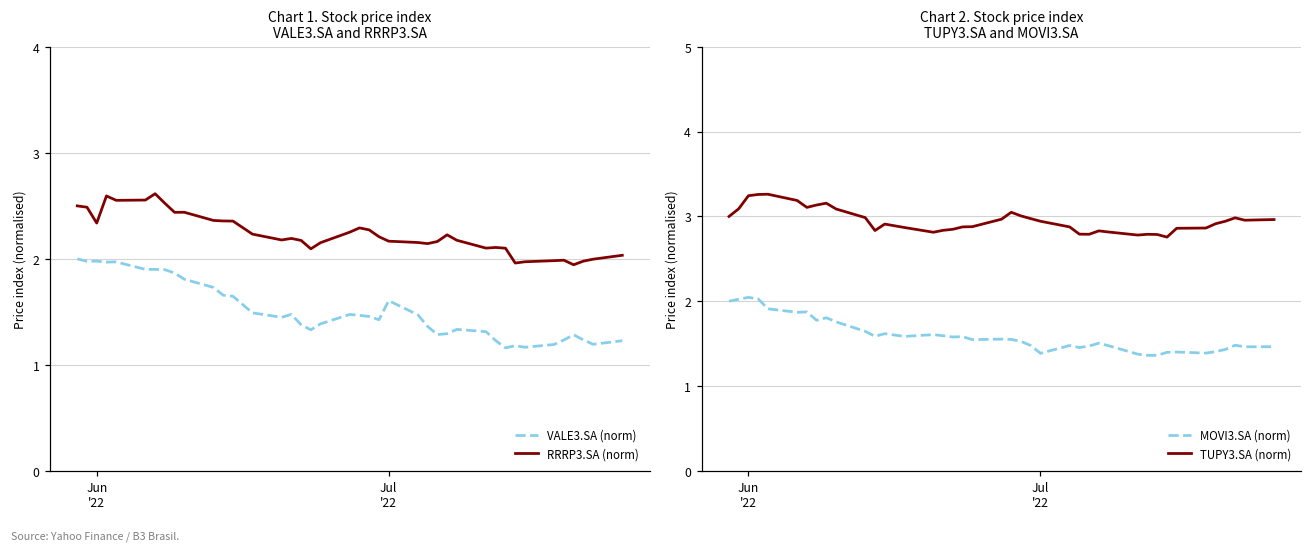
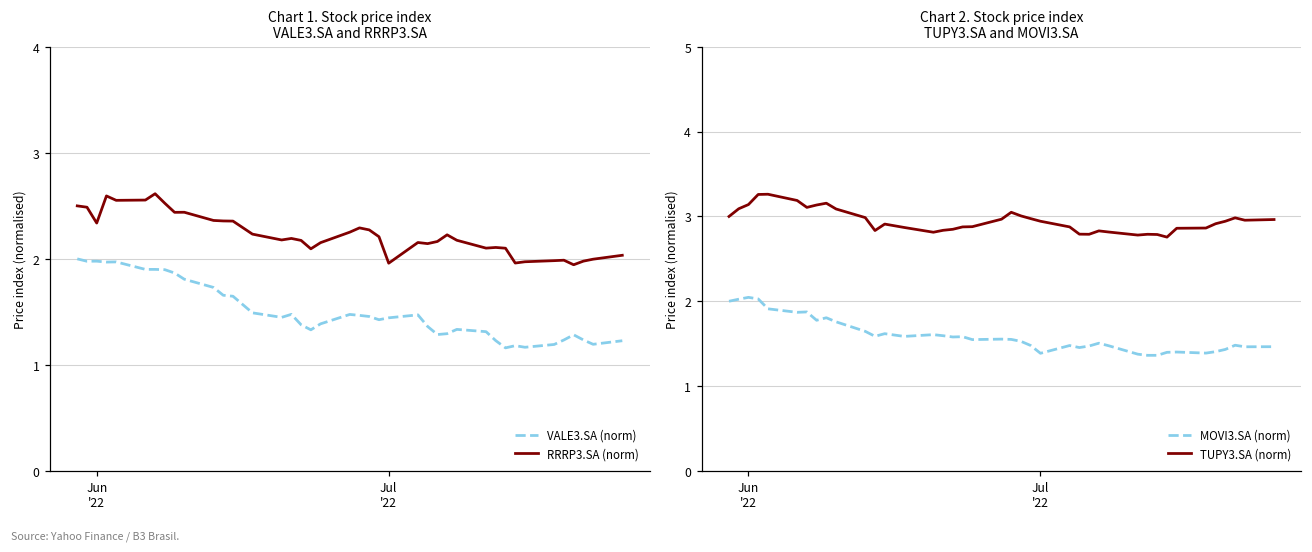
  {
    "Chart 1. Stock price index VALE3.SA and RRRP3.SA": {
      "VALE3.SA (norm)": {
        "Jun '22": 2.0,
-       "Jul '22": 1.6
+       "Jul '22": 1.4
      },
      "RRRP3.SA (norm)": {
        "Jun '22": 2.3,
-       "Jul '22": 2.2
+       "Jul '22": 2.0
      }
    },
    "Chart 2. Stock price index TUPY3.SA and MOVI3.SA": {
      "MOVI3.SA (norm)": {
        "Jun '22": 2.0,
        "Jul '22": 1.4
      },
      "TUPY3.SA (norm)": {
-       "Jun '22": 3.2,
+       "Jun '22": 3.1,
        "Jul '22": 2.9
      }
    }
  }
